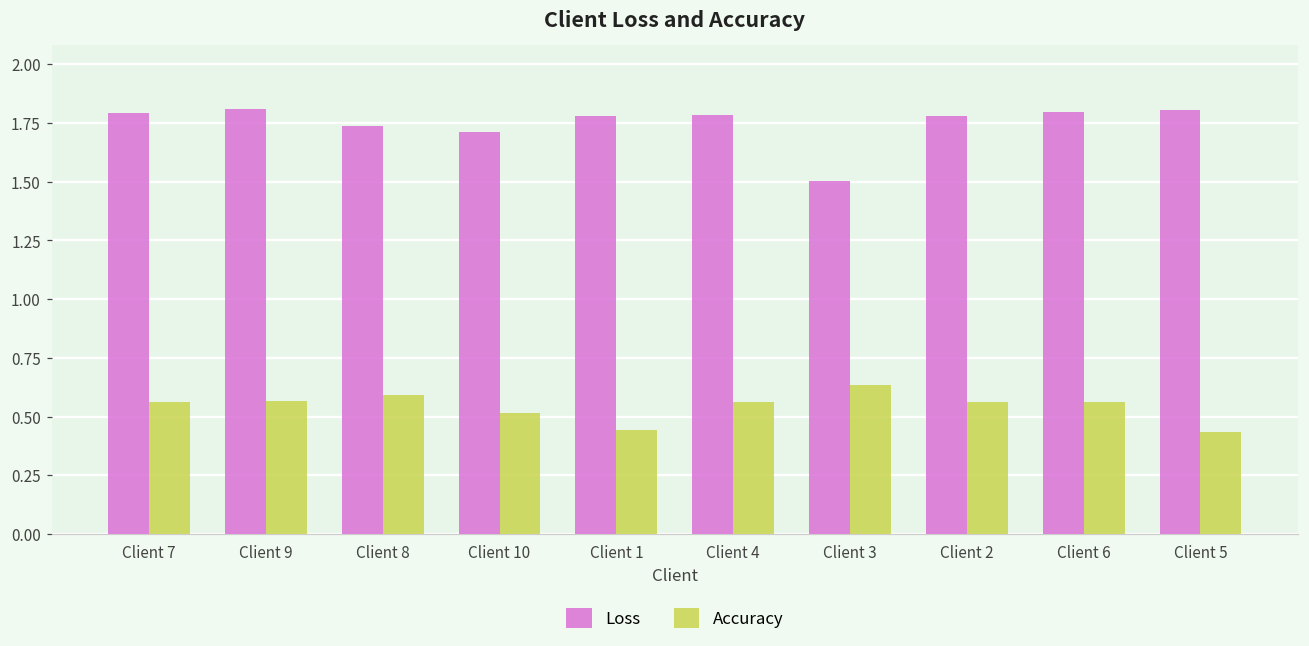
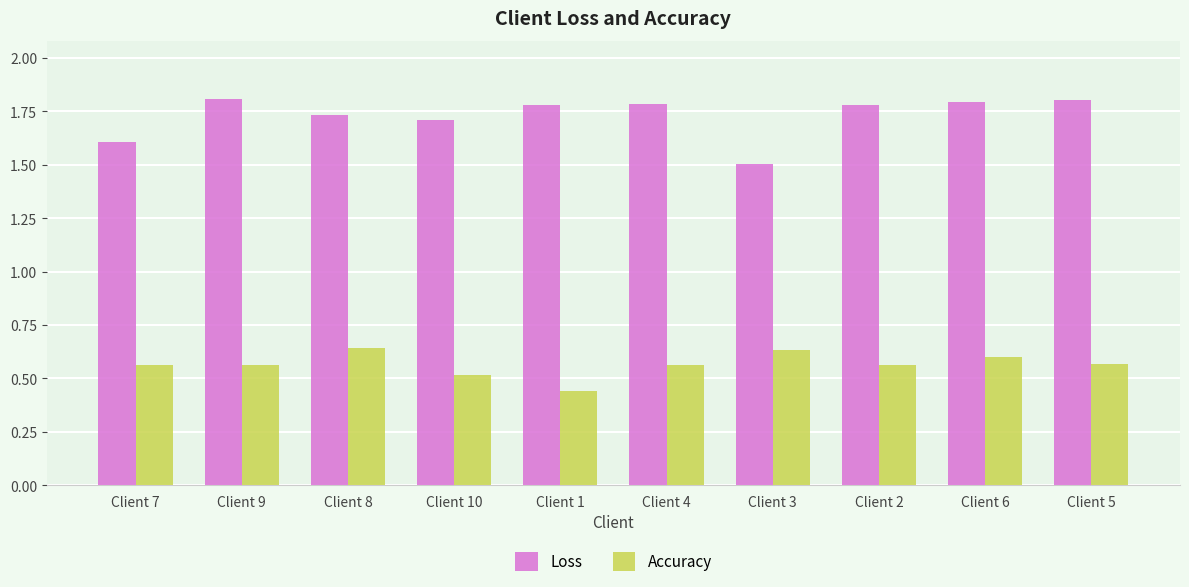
  {
    "Loss": {
-     "Client 7": 1.79,
+     "Client 7": 1.61,
      "Client 9": 1.81,
      "Client 8": 1.73,
      "Client 10": 1.71,
      "Client 1": 1.78,
      "Client 4": 1.78,
      "Client 3": 1.50,
      "Client 2": 1.78,
      "Client 6": 1.79,
      "Client 5": 1.80
    },
    "Accuracy": {
      "Client 7": 0.56,
      "Client 9": 0.56,
-     "Client 8": 0.59,
+     "Client 8": 0.64,
      "Client 10": 0.52,
      "Client 1": 0.44,
      "Client 4": 0.56,
      "Client 3": 0.63,
      "Client 2": 0.56,
-     "Client 6": 0.56,
-     "Client 5": 0.43
+     "Client 6": 0.60,
+     "Client 5": 0.57
    }
  }
